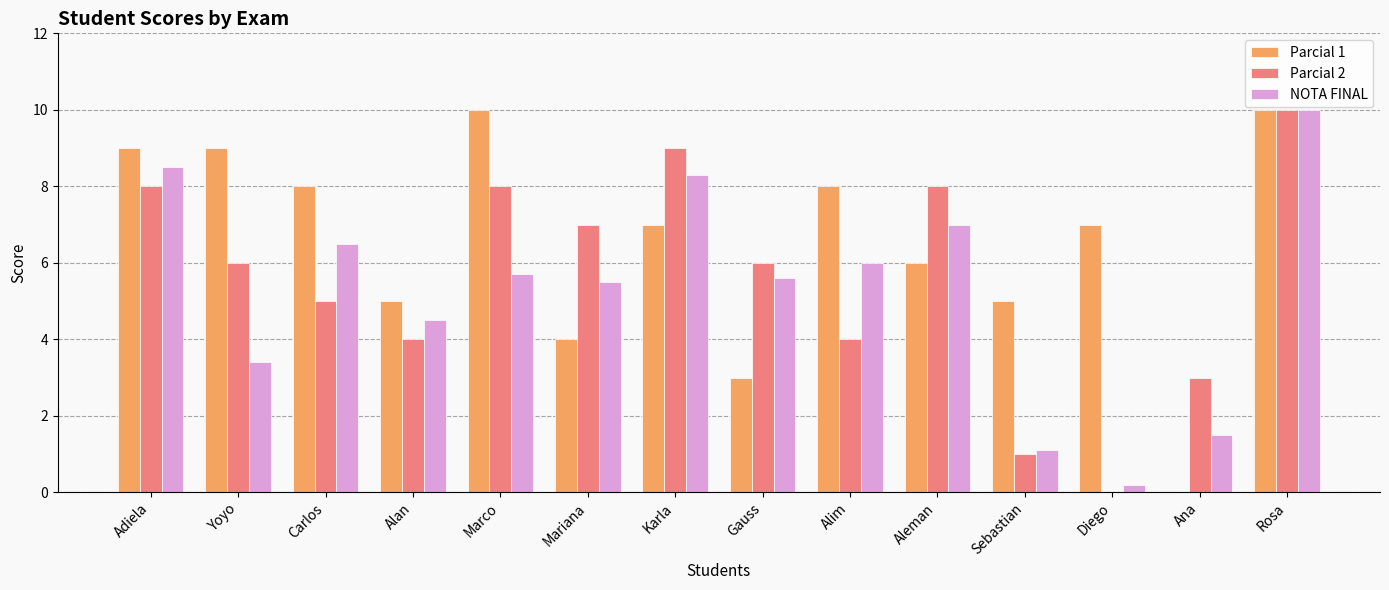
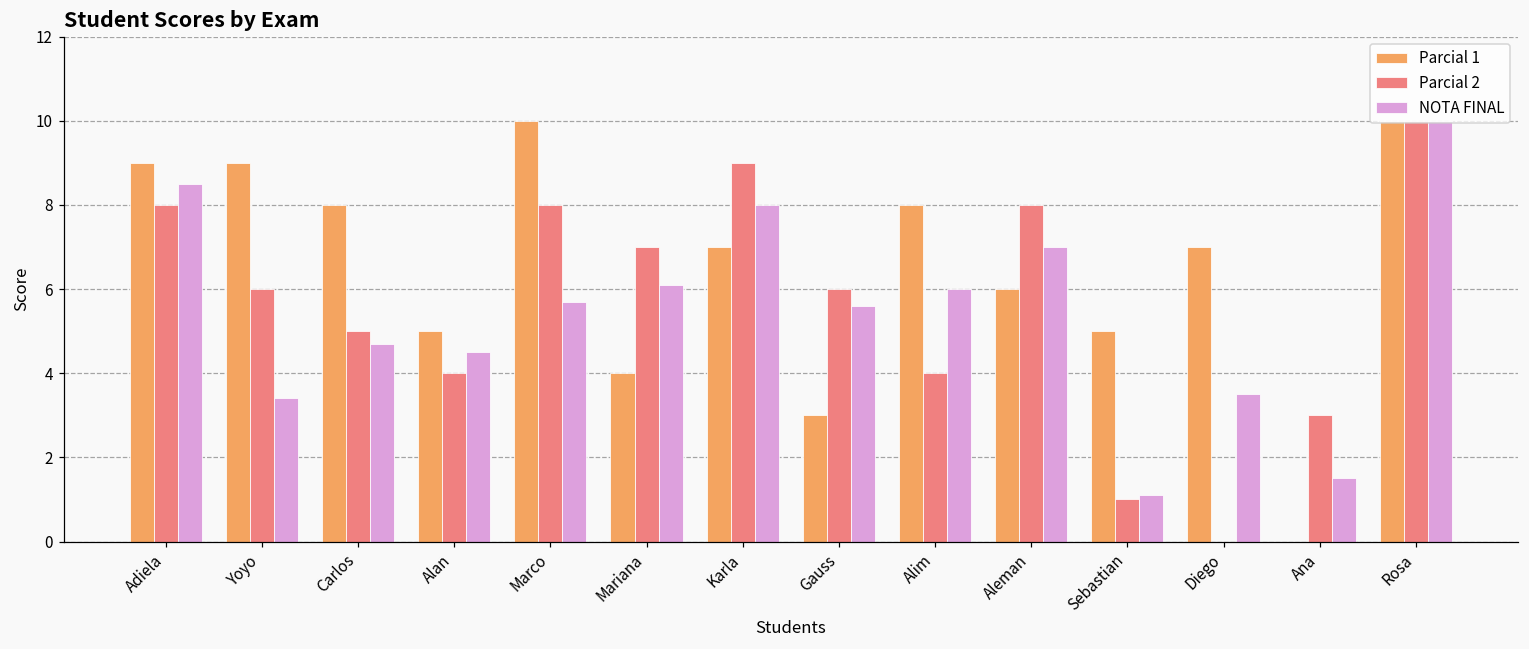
  {
    "NOTA FINAL": {
      "Adiela": 8.5,
      "Yoyo": 3.4,
-     "Carlos": 6.5,
+     "Carlos": 4.7,
      "Alan": 4.5,
      "Marco": 5.7,
-     "Mariana": 5.5,
-     "Karla": 8.3,
+     "Mariana": 6.1,
+     "Karla": 8.0,
      "Gauss": 5.6,
      "Alim": 6.0,
      "Aleman": 7.0,
      "Sebastian": 1.1,
-     "Diego": 0.2,
+     "Diego": 3.5,
      "Ana": 1.5,
      "Rosa": 10.0
    }
  }
